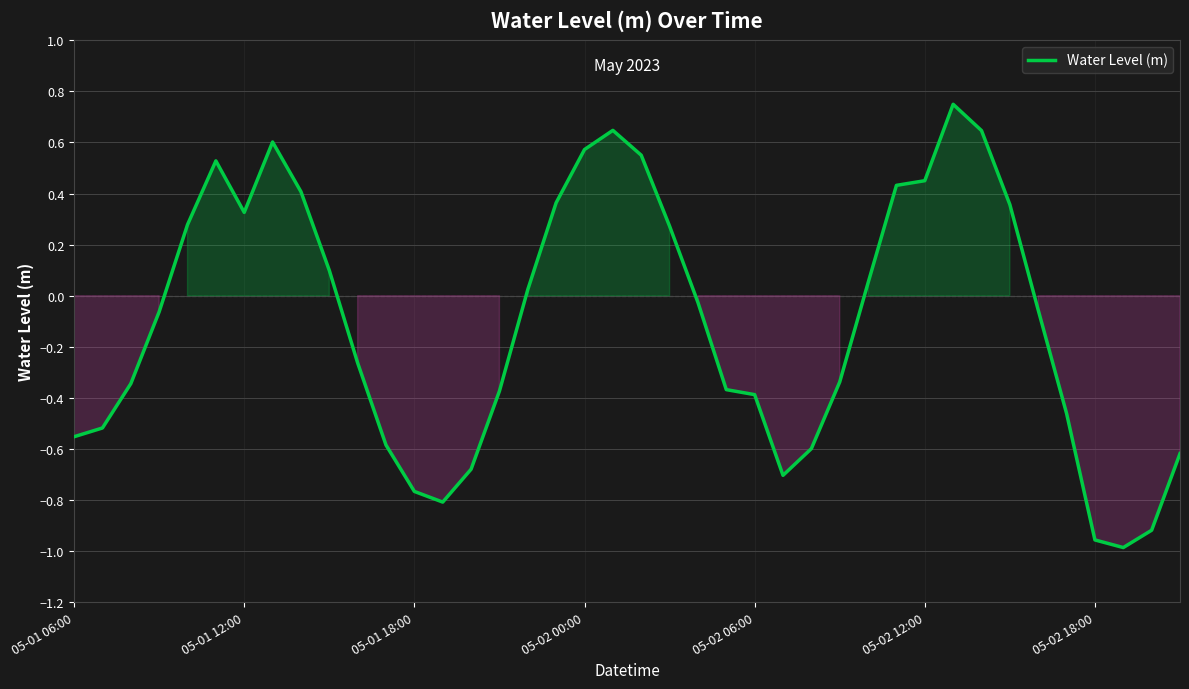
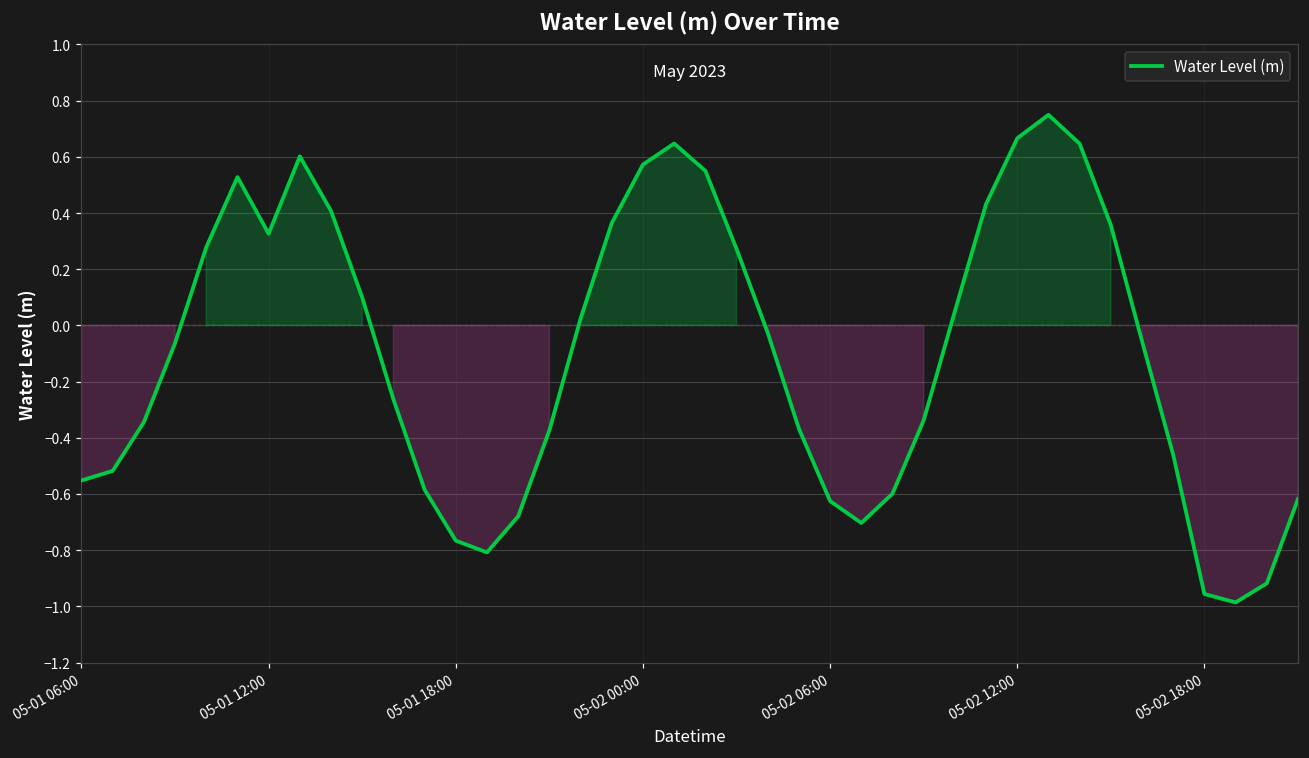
  {
    "05-01 06:00": -0.55,
    "05-01 12:00": 0.33,
    "05-01 18:00": -0.77,
    "05-02 00:00": 0.57,
-   "05-02 06:00": -0.39,
-   "05-02 12:00": 0.45,
+   "05-02 06:00": -0.63,
+   "05-02 12:00": 0.67,
    "05-02 18:00": -0.96
  }
